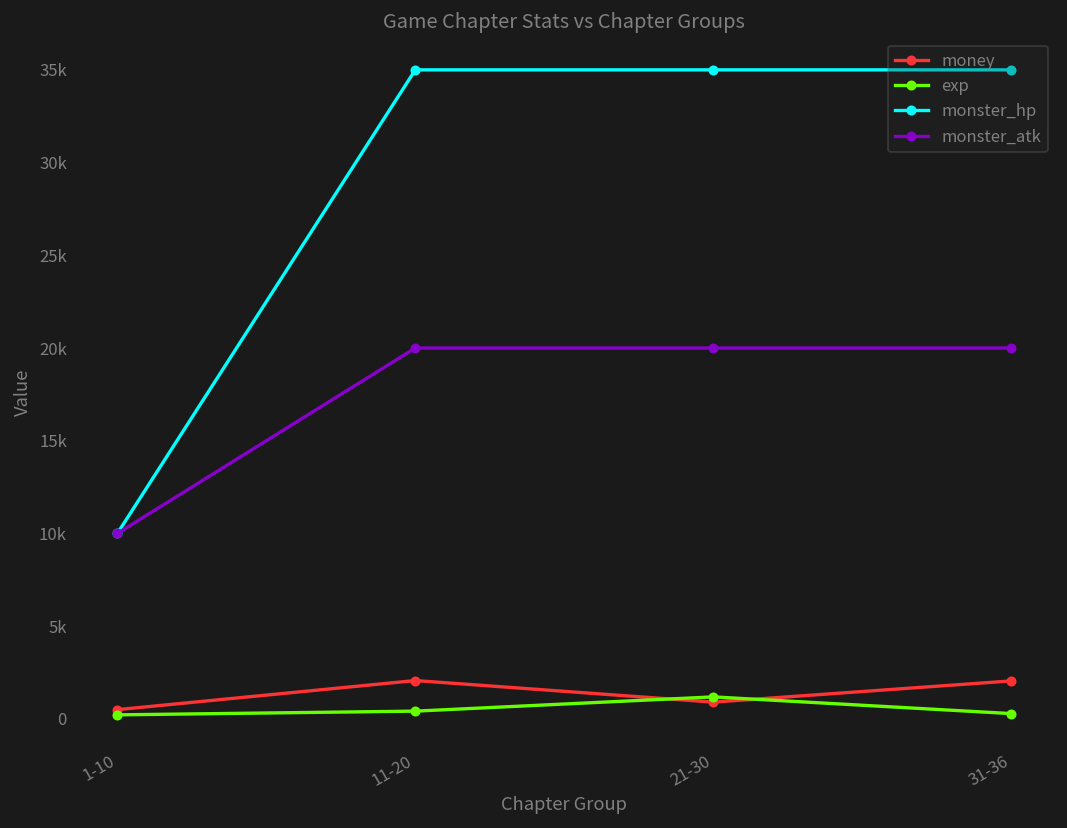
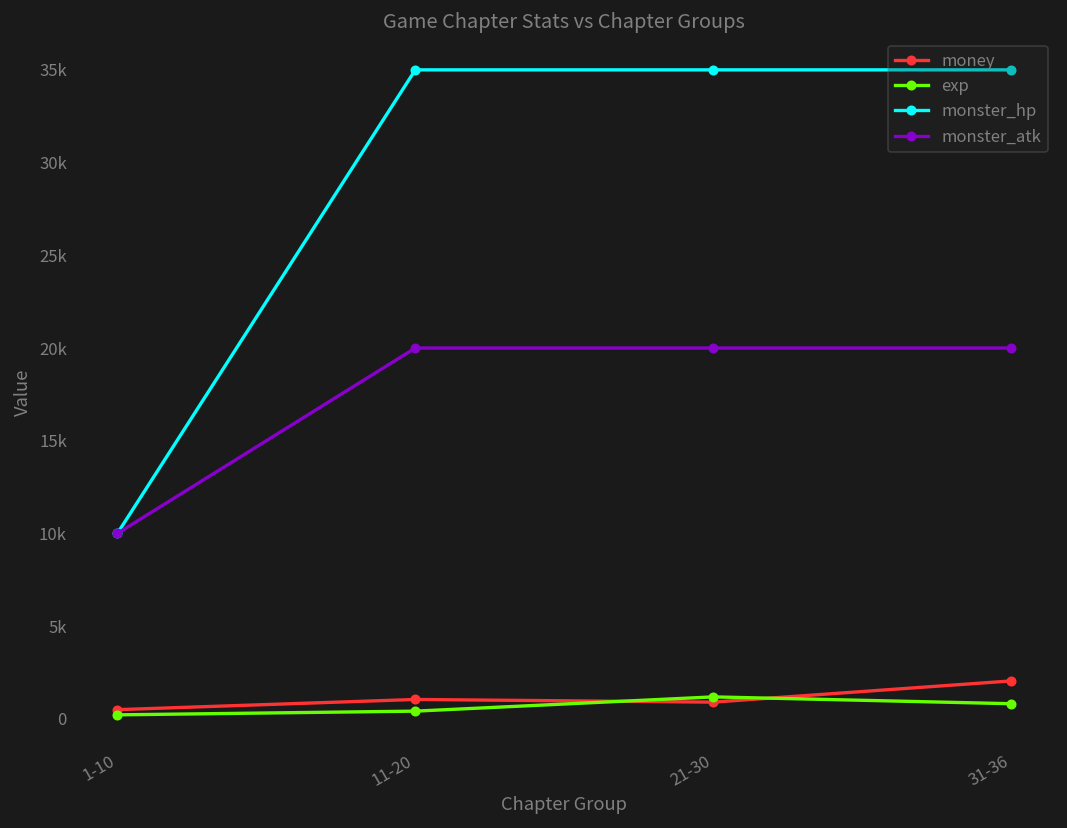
  {
    "money": {
      "1-10": 500,
-     "11-20": 2100,
+     "11-20": 1100,
      "21-30": 900,
      "31-36": 2100
    },
    "exp": {
      "1-10": 200,
      "11-20": 400,
      "21-30": 1200,
-     "31-36": 300
+     "31-36": 800
    },
    "monster_hp": {
      "11-20": 35000,
      "21-30": 35000
    },
    "monster_atk": {
      "11-20": 20000,
      "21-30": 20000,
      "31-36": 20000
    }
  }
